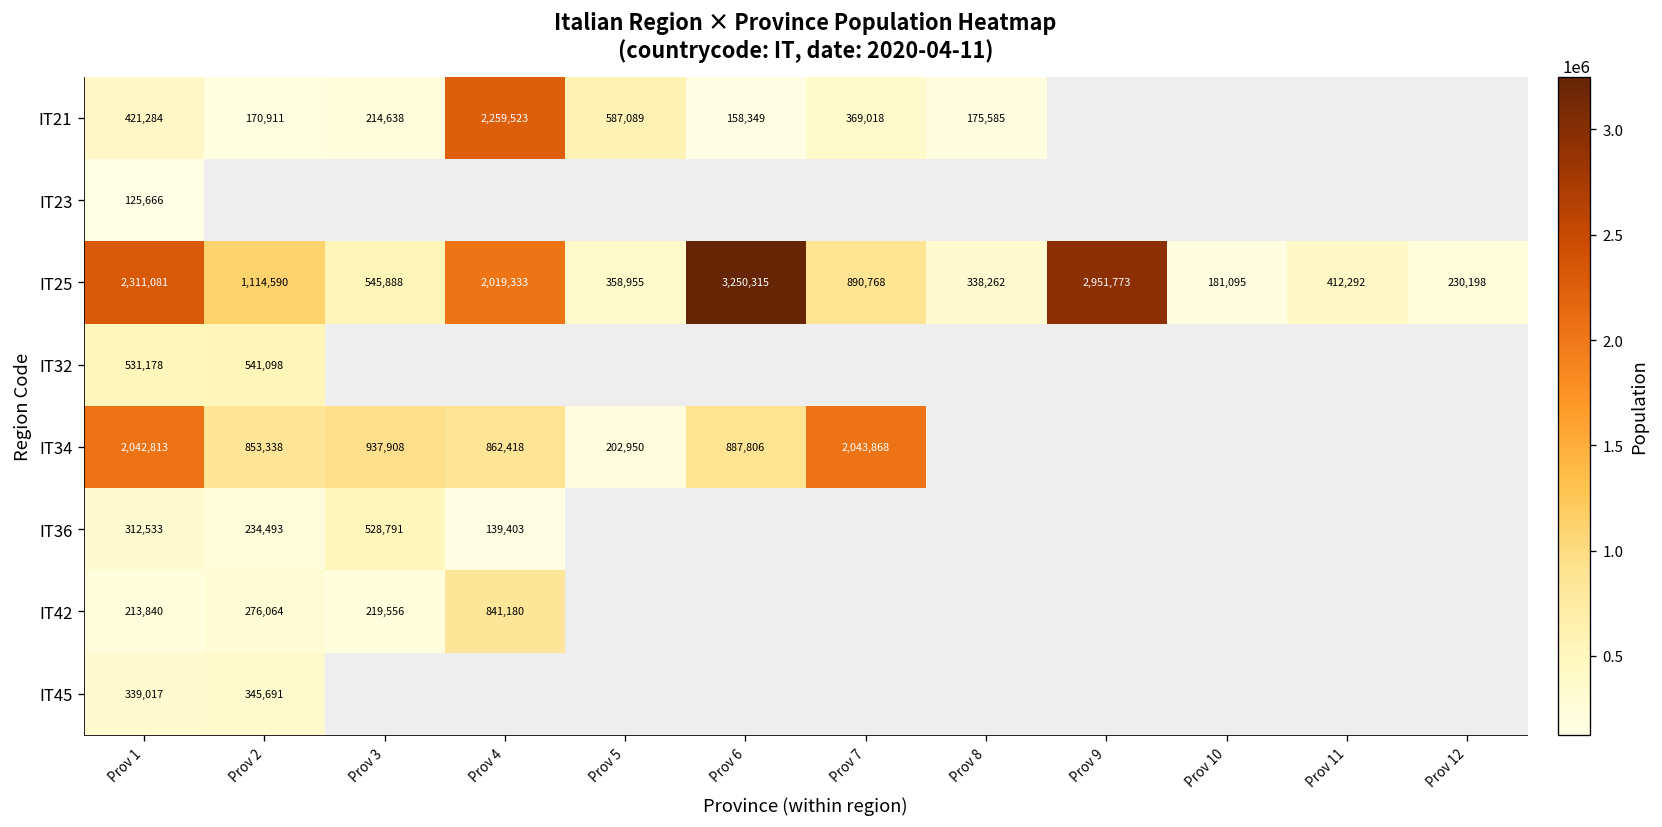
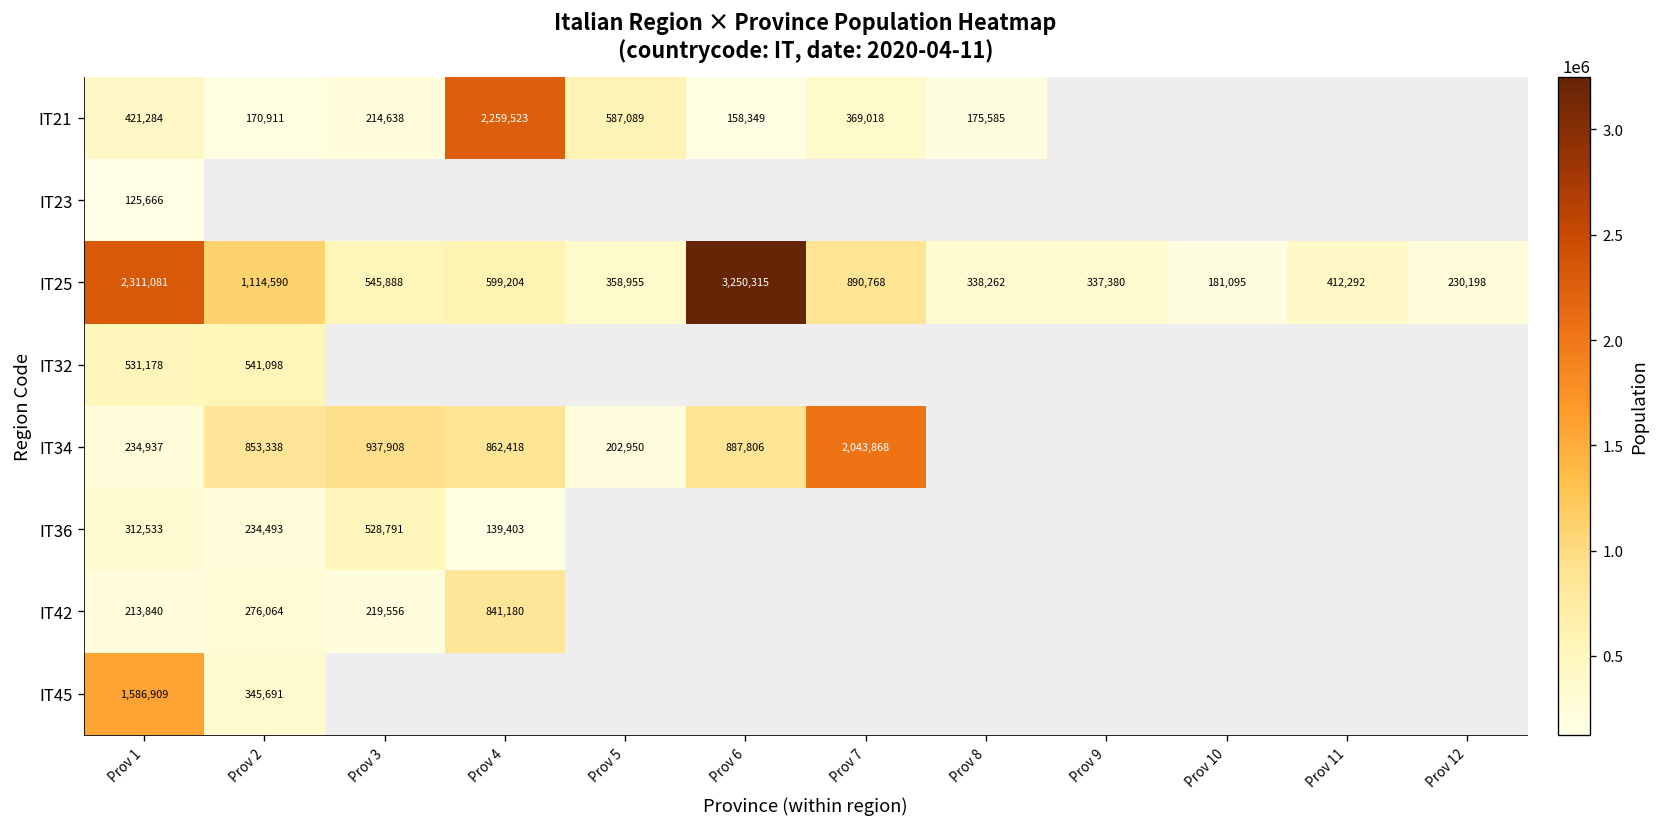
  {
    "IT21": {
      "Prov 1": "421,284",
      "Prov 2": "170,911",
      "Prov 3": "214,638",
      "Prov 4": "2,259,523",
      "Prov 5": "587,089",
      "Prov 6": "158,349",
      "Prov 7": "369,018",
      "Prov 8": "175,585"
    },
    "IT23": {
      "Prov 1": "125,666"
    },
    "IT25": {
      "Prov 1": "2,311,081",
      "Prov 2": "1,114,590",
      "Prov 3": "545,888",
-     "Prov 4": "2,019,333",
+     "Prov 4": "599,204",
      "Prov 5": "358,955",
      "Prov 6": "3,250,315",
      "Prov 7": "890,768",
      "Prov 8": "338,262",
-     "Prov 9": "2,951,773",
+     "Prov 9": "337,380",
      "Prov 10": "181,095",
      "Prov 11": "412,292",
      "Prov 12": "230,198"
    },
    "IT32": {
      "Prov 1": "531,178",
      "Prov 2": "541,098"
    },
    "IT34": {
-     "Prov 1": "2,042,813",
+     "Prov 1": "234,937",
      "Prov 2": "853,338",
      "Prov 3": "937,908",
      "Prov 4": "862,418",
      "Prov 5": "202,950",
      "Prov 6": "887,806",
      "Prov 7": "2,043,868"
    },
    "IT36": {
      "Prov 1": "312,533",
      "Prov 2": "234,493",
      "Prov 3": "528,791",
      "Prov 4": "139,403"
    },
    "IT42": {
      "Prov 1": "213,840",
      "Prov 2": "276,064",
      "Prov 3": "219,556",
      "Prov 4": "841,180"
    },
    "IT45": {
-     "Prov 1": "339,017",
+     "Prov 1": "1,586,909",
      "Prov 2": "345,691"
    }
  }
